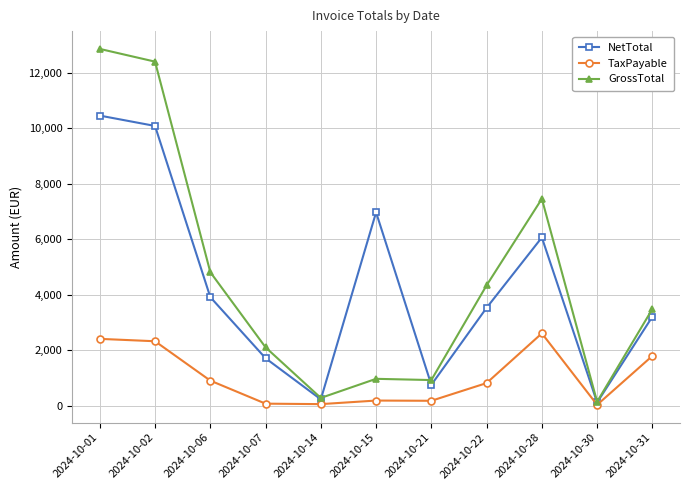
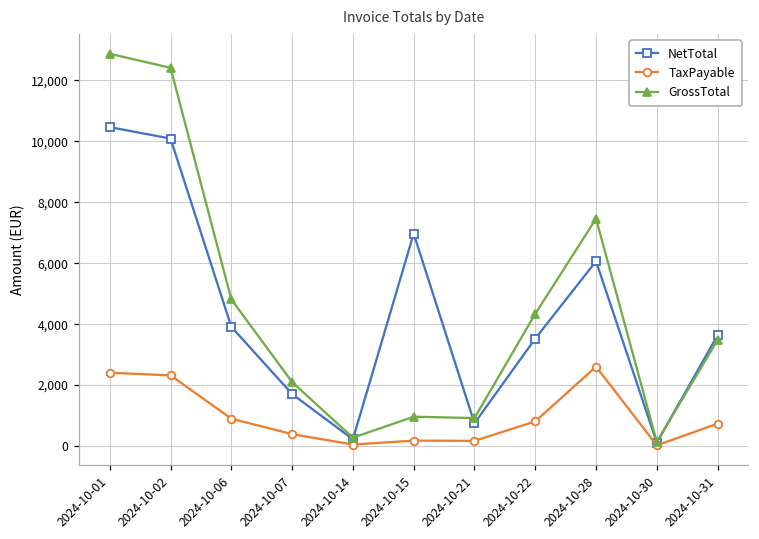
  {
    "NetTotal": {
      "2024-10-01": "10,500",
      "2024-10-02": "10,100",
      "2024-10-06": "3,900",
      "2024-10-07": "1,700",
      "2024-10-15": "7,000",
      "2024-10-21": "700",
      "2024-10-22": "3,500",
      "2024-10-28": "6,100",
-     "2024-10-31": "3,200"
+     "2024-10-31": "3,600"
    },
    "TaxPayable": {
      "2024-10-01": "2,400",
      "2024-10-02": "2,300",
      "2024-10-06": "900",
-     "2024-10-07": "100",
+     "2024-10-07": "400",
      "2024-10-14": "100",
      "2024-10-15": "200",
      "2024-10-21": "200",
      "2024-10-22": "800",
      "2024-10-28": "2,600",
-     "2024-10-31": "1,800"
+     "2024-10-31": "700"
    },
    "GrossTotal": {
      "2024-10-01": "12,900",
      "2024-10-02": "12,400",
      "2024-10-06": "4,800",
      "2024-10-07": "2,100",
      "2024-10-15": "1,000",
      "2024-10-21": "900",
      "2024-10-22": "4,300",
      "2024-10-28": "7,500",
      "2024-10-31": "3,500"
    }
  }
